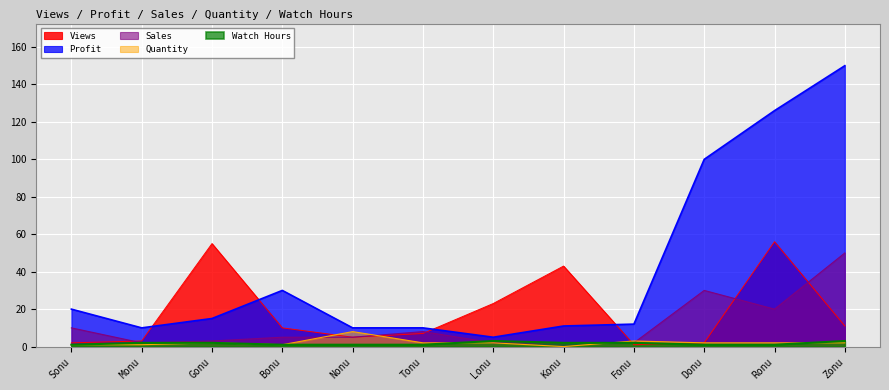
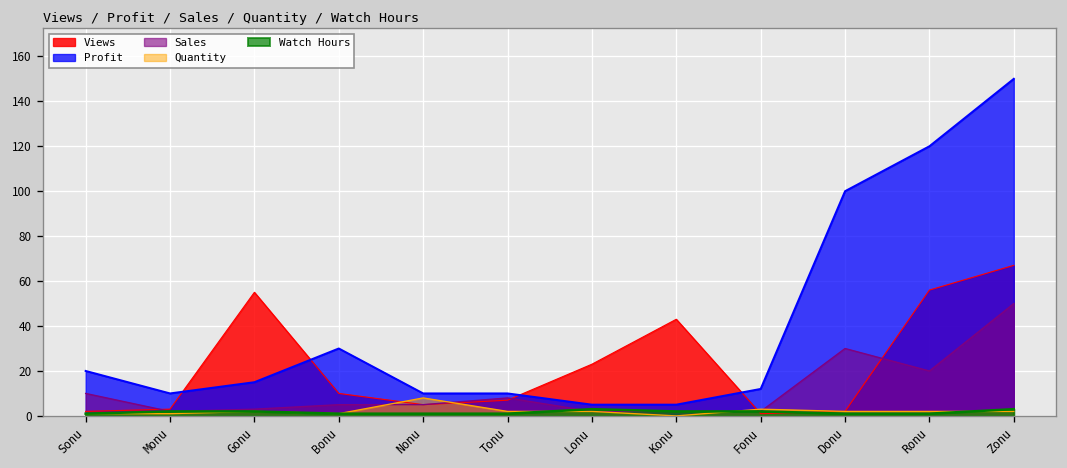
  {
    "Views": {
      "Gonu": 55,
      "Bonu": 10,
      "Lonu": 23,
      "Konu": 43,
      "Ronu": 56,
-     "Zonu": 11
+     "Zonu": 67
    },
    "Profit": {
      "Sonu": 20,
      "Monu": 10,
      "Gonu": 15,
      "Bonu": 30,
      "Nonu": 10,
      "Tonu": 10,
      "Lonu": 5,
-     "Konu": 11,
+     "Konu": 5,
      "Fonu": 12,
      "Donu": 100,
-     "Ronu": 126,
+     "Ronu": 120,
      "Zonu": 150
    },
    "Sales": {
      "Sonu": 10,
      "Bonu": 5,
      "Donu": 30,
      "Ronu": 20,
      "Zonu": 50
    },
    "Quantity": {
      "Nonu": 8,
      "Konu": 0
    },
    "Watch Hours": {
      "Nonu": 1
    }
  }
